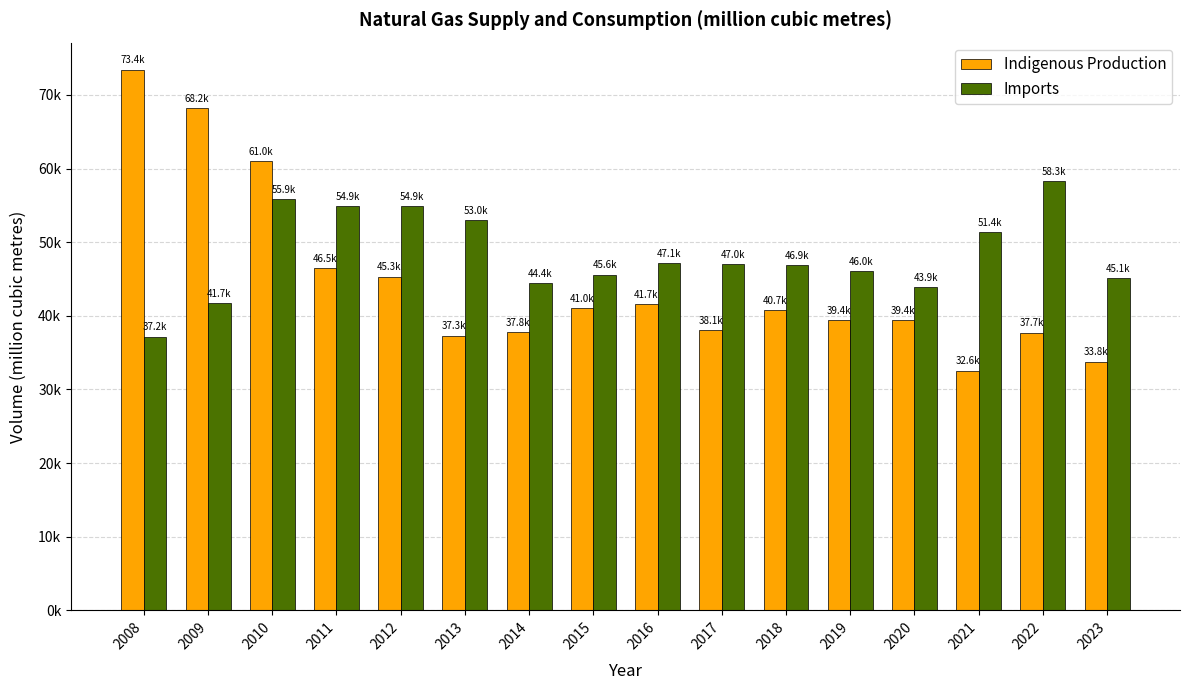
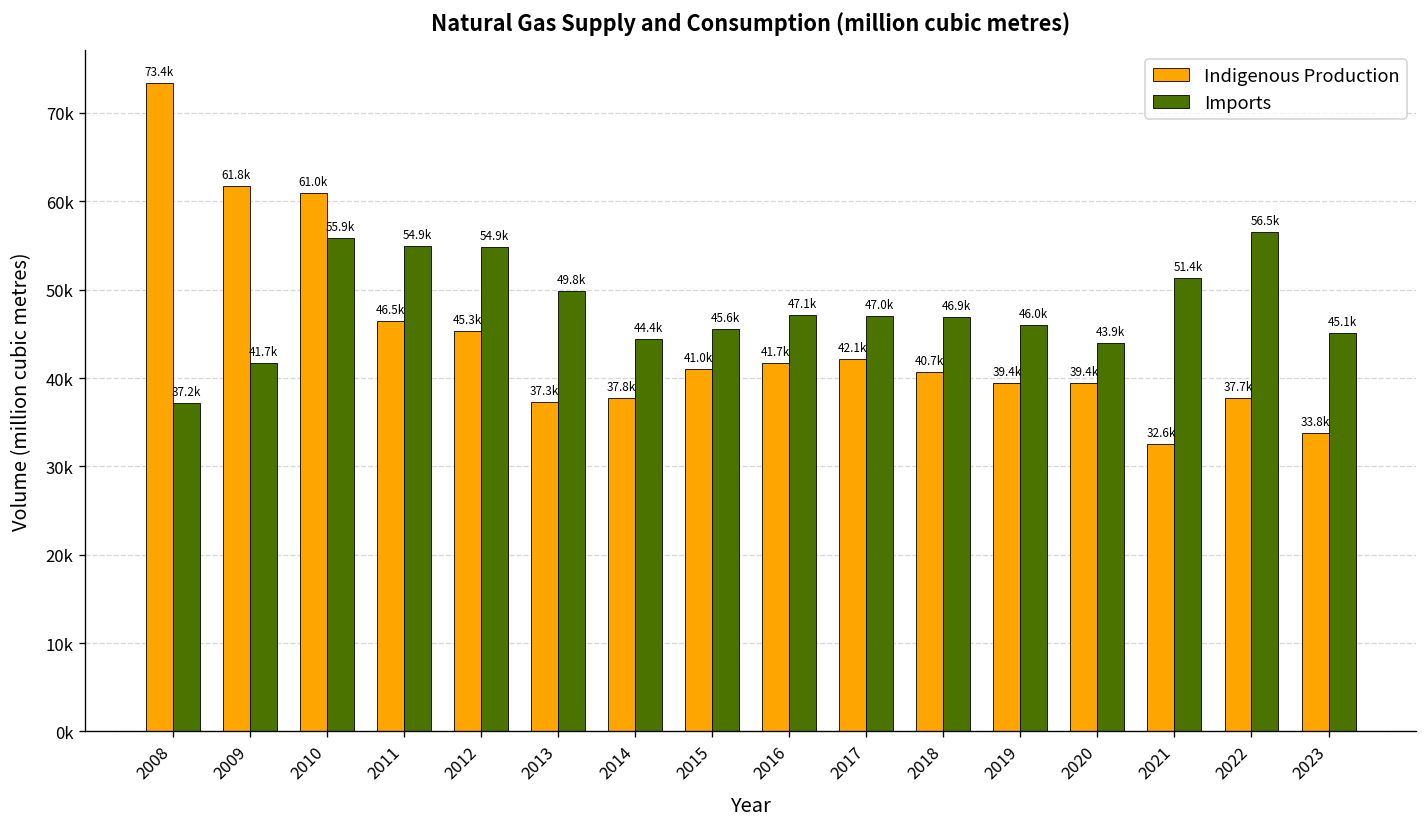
  {
    "Indigenous Production": {
      "2008": "73.4k",
-     "2009": "68.2k",
+     "2009": "61.8k",
      "2010": "61.0k",
      "2011": "46.5k",
      "2012": "45.3k",
      "2013": "37.3k",
      "2014": "37.8k",
      "2015": "41.0k",
      "2016": "41.7k",
-     "2017": "38.1k",
+     "2017": "42.1k",
      "2018": "40.7k",
      "2019": "39.4k",
      "2020": "39.4k",
      "2021": "32.6k",
      "2022": "37.7k",
      "2023": "33.8k"
    },
    "Imports": {
      "2008": "37.2k",
      "2009": "41.7k",
      "2010": "55.9k",
      "2011": "54.9k",
      "2012": "54.9k",
-     "2013": "53.0k",
+     "2013": "49.8k",
      "2014": "44.4k",
      "2015": "45.6k",
      "2016": "47.1k",
      "2017": "47.0k",
      "2018": "46.9k",
      "2019": "46.0k",
      "2020": "43.9k",
      "2021": "51.4k",
-     "2022": "58.3k",
+     "2022": "56.5k",
      "2023": "45.1k"
    }
  }
